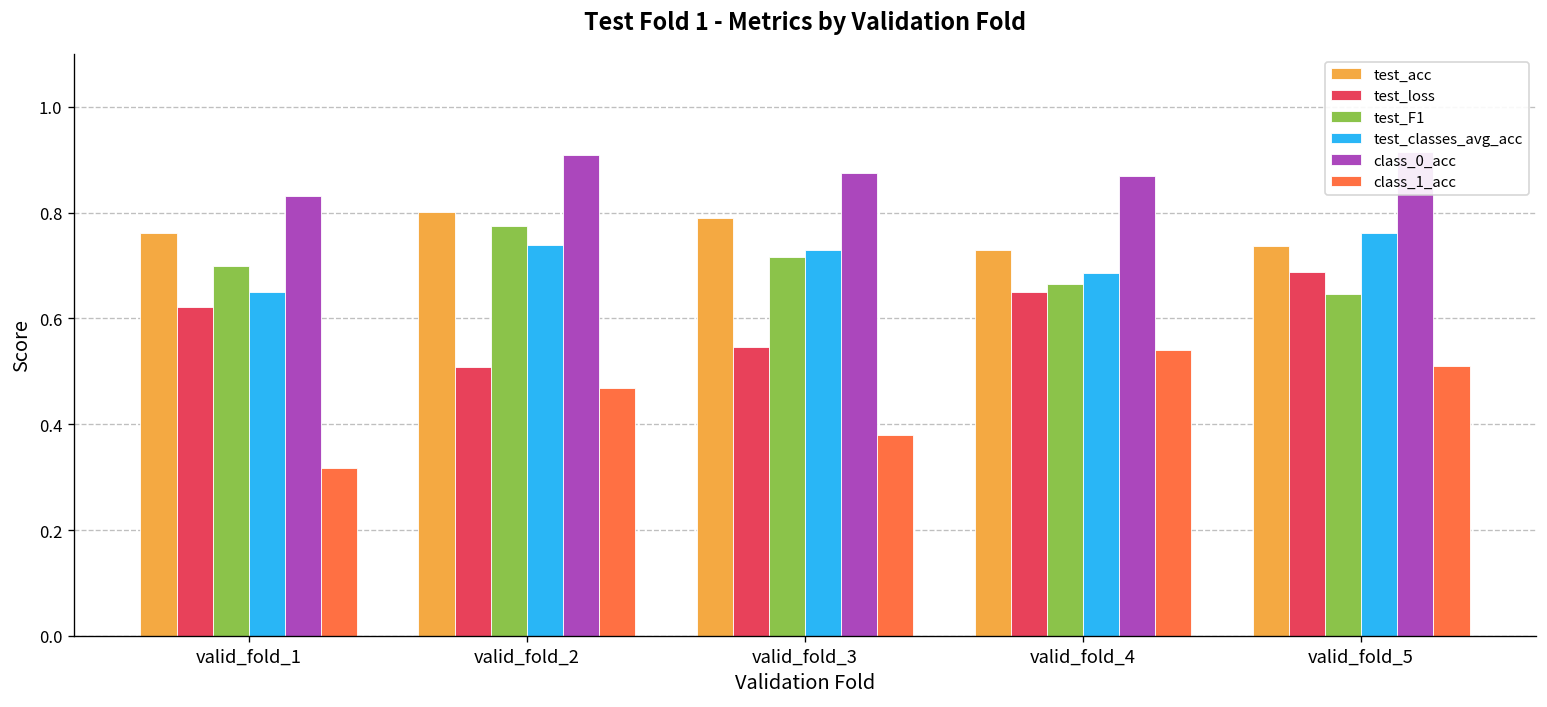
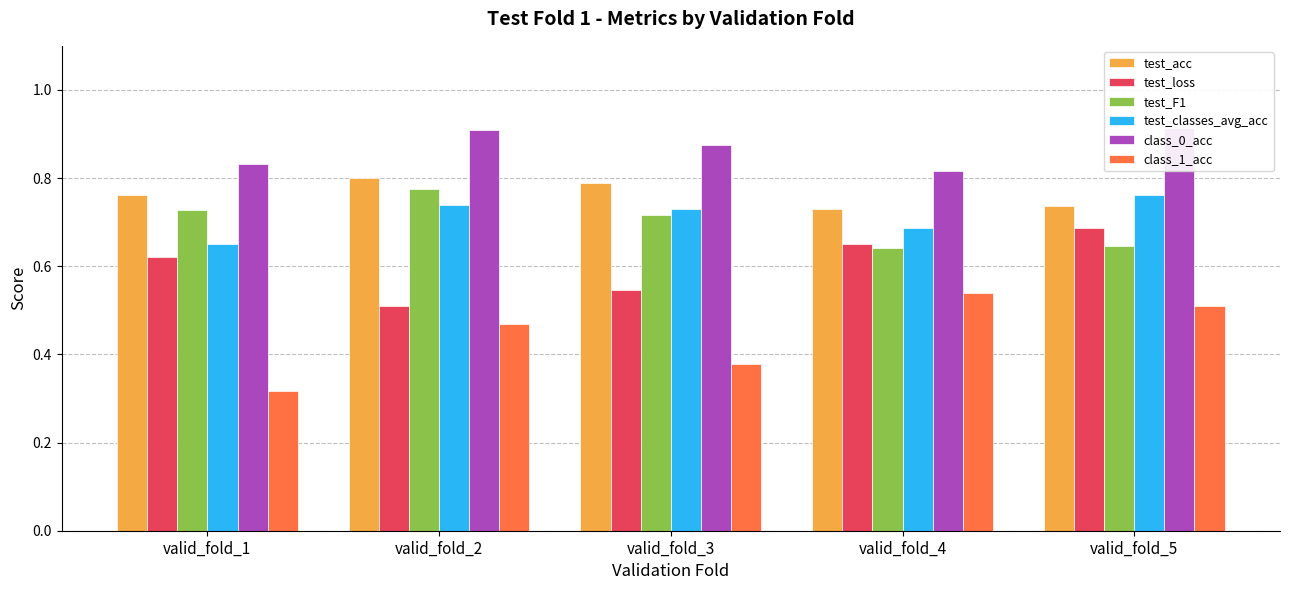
  {
    "test_F1": {
-     "valid_fold_1": 0.70,
+     "valid_fold_1": 0.73,
      "valid_fold_2": 0.77,
      "valid_fold_3": 0.72,
-     "valid_fold_4": 0.66,
+     "valid_fold_4": 0.64,
      "valid_fold_5": 0.65
    },
    "test_classes_avg_acc": {
      "valid_fold_1": 0.65,
      "valid_fold_2": 0.74,
      "valid_fold_3": 0.73,
      "valid_fold_4": 0.69,
      "valid_fold_5": 0.76
    },
    "class_0_acc": {
      "valid_fold_1": 0.83,
      "valid_fold_2": 0.91,
      "valid_fold_3": 0.87,
-     "valid_fold_4": 0.87
+     "valid_fold_4": 0.82
    }
  }
